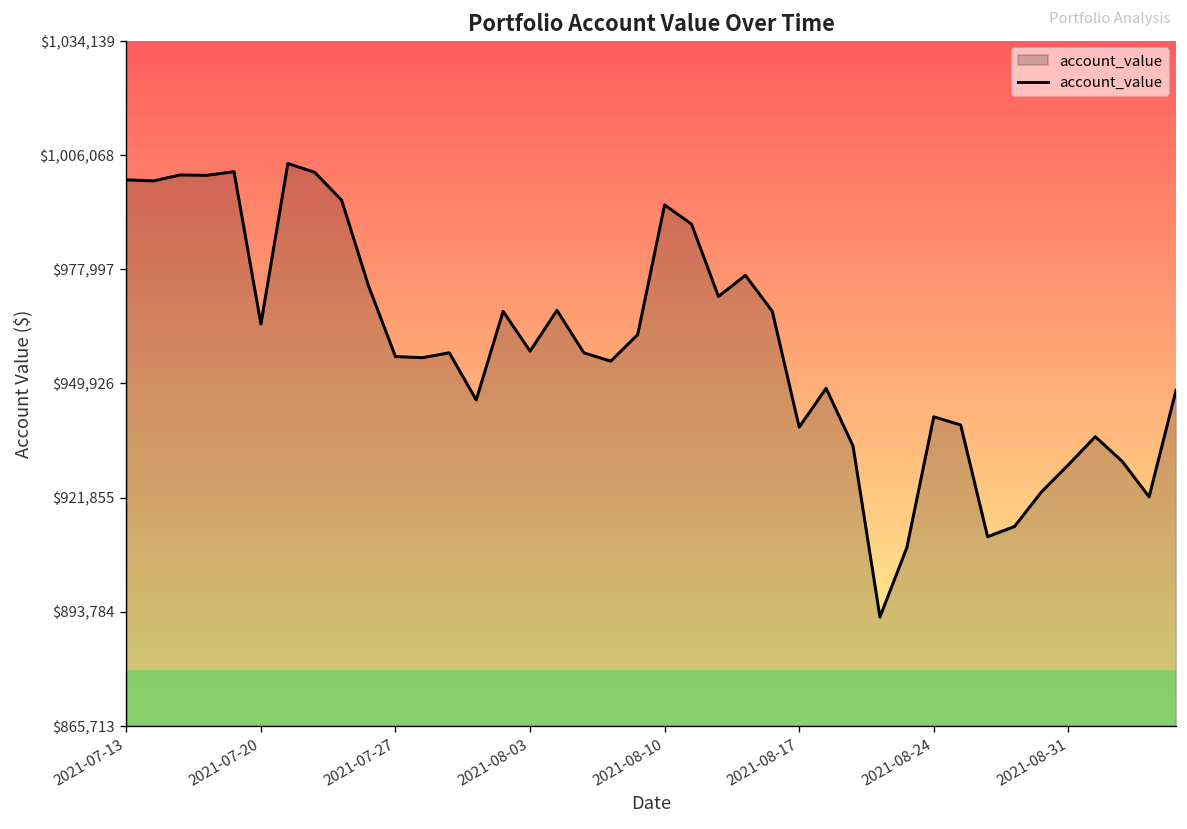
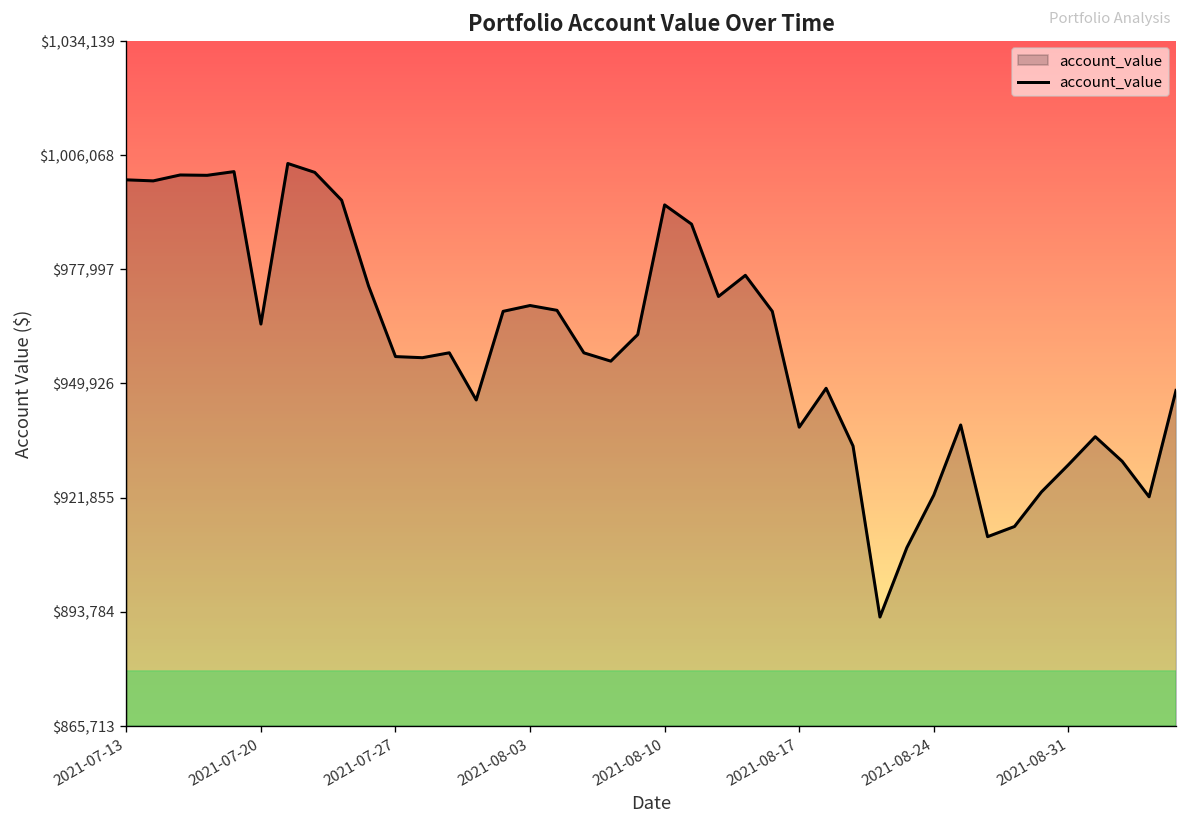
  {
    "2021-07-13": "$1,000,000",
    "2021-07-20": "$965,000",
    "2021-07-27": "$957,000",
-   "2021-08-03": "$958,000",
+   "2021-08-03": "$969,000",
    "2021-08-10": "$994,000",
    "2021-08-17": "$939,000",
-   "2021-08-24": "$942,000",
+   "2021-08-24": "$922,000",
    "2021-08-31": "$930,000"
  }
